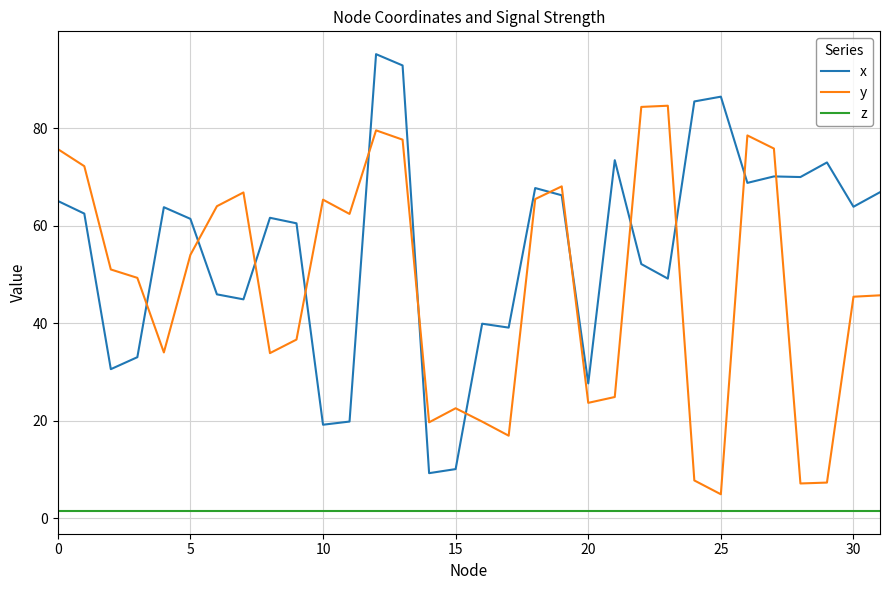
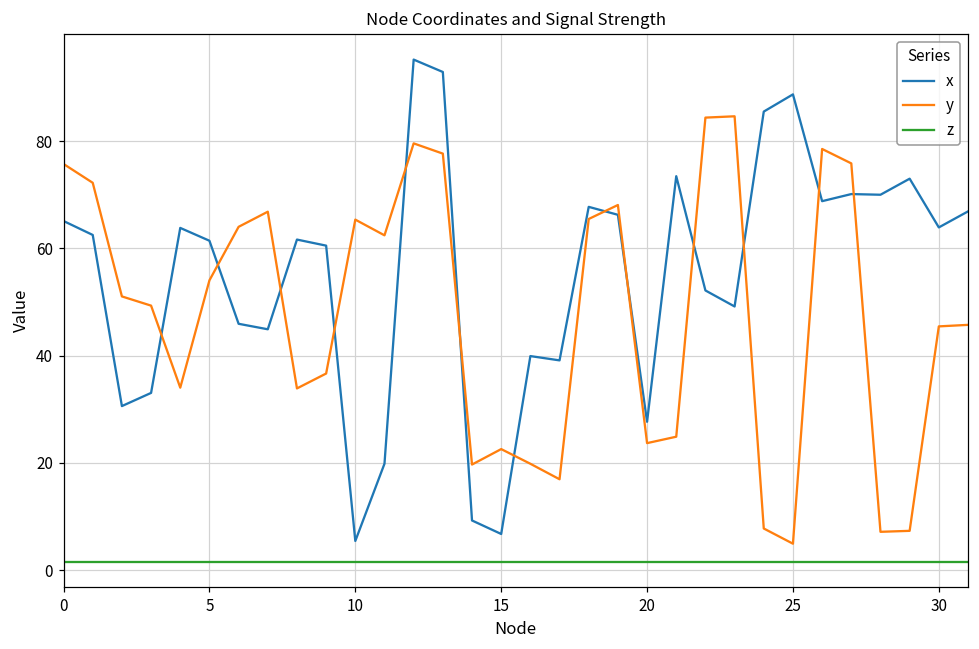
  {
    "x": {
      "0": 65,
      "5": 61,
-     "10": 19,
-     "15": 10,
+     "10": 5,
+     "15": 7,
      "20": 28,
-     "25": 87,
+     "25": 89,
      "30": 64
    },
    "y": {
      "0": 76,
      "5": 54,
      "10": 65,
      "15": 23,
      "20": 24,
      "25": 5,
      "30": 45
    },
    "z": {
      "0": 2,
      "5": 2,
      "10": 2,
      "15": 2,
      "20": 2,
      "25": 2,
      "30": 2
    }
  }
